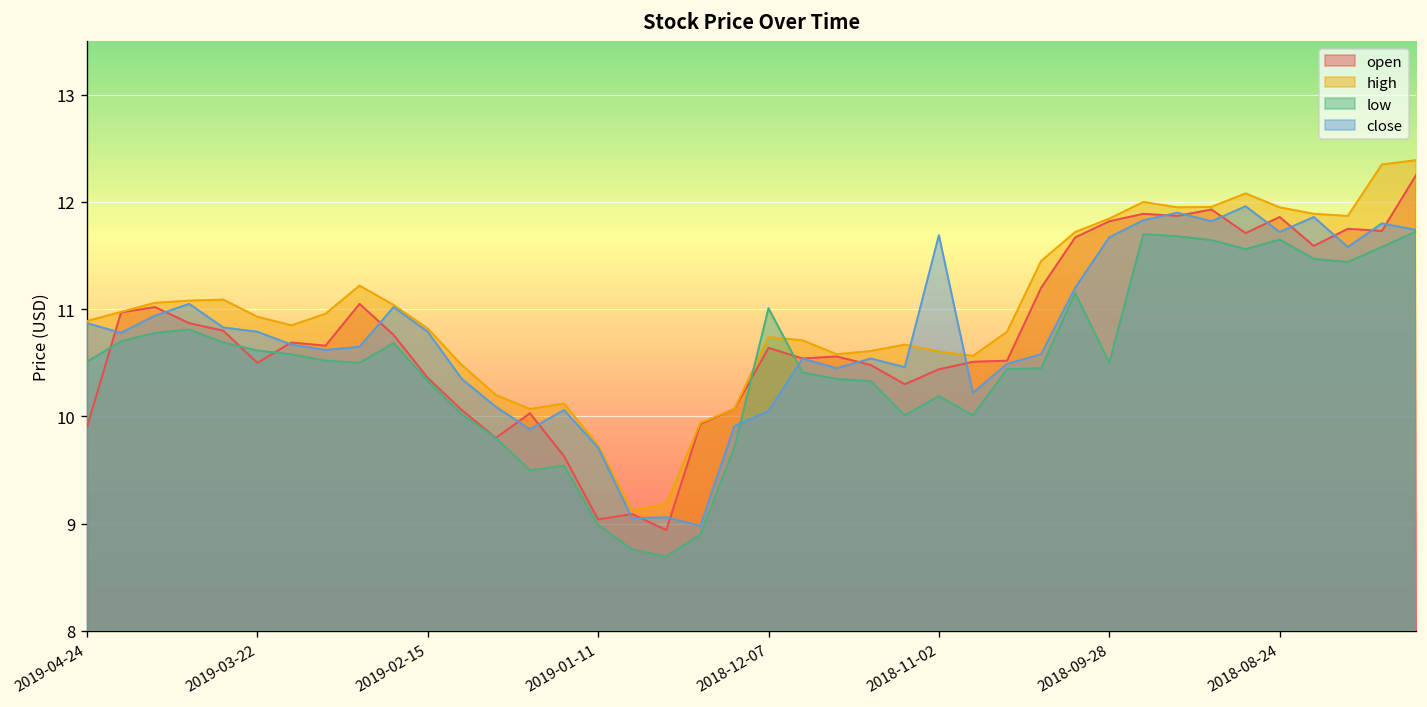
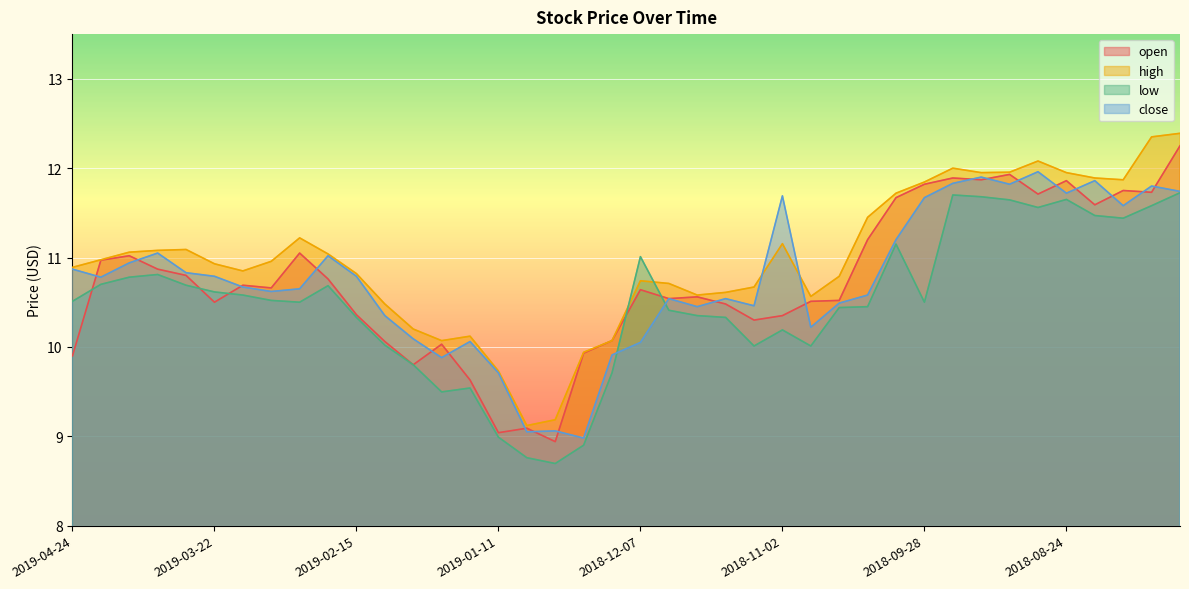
  {
    "open": {
      "2019-04-24": 9.9,
      "2019-03-22": 10.5,
      "2019-02-15": 10.4,
      "2019-01-11": 9.0,
      "2018-12-07": 10.6,
-     "2018-11-02": 10.44,
+     "2018-11-02": 10.35,
      "2018-08-24": 11.9
    },
    "high": {
      "2019-03-22": 10.9,
      "2019-02-15": 10.8,
      "2018-12-07": 10.7,
-     "2018-11-02": 10.6,
+     "2018-11-02": 11.2,
      "2018-08-24": 12.0
    },
    "low": {
      "2019-04-24": 10.5,
      "2019-03-22": 10.6,
      "2019-02-15": 10.3,
      "2019-01-11": 9.0,
      "2018-12-07": 11.0,
      "2018-11-02": 10.2,
      "2018-09-28": 10.5,
      "2018-08-24": 11.7
    },
    "close": {
      "2019-03-22": 10.8,
      "2019-02-15": 10.8,
      "2018-12-07": 10.1,
      "2018-11-02": 11.7,
      "2018-09-28": 11.7,
      "2018-08-24": 11.7
    }
  }
